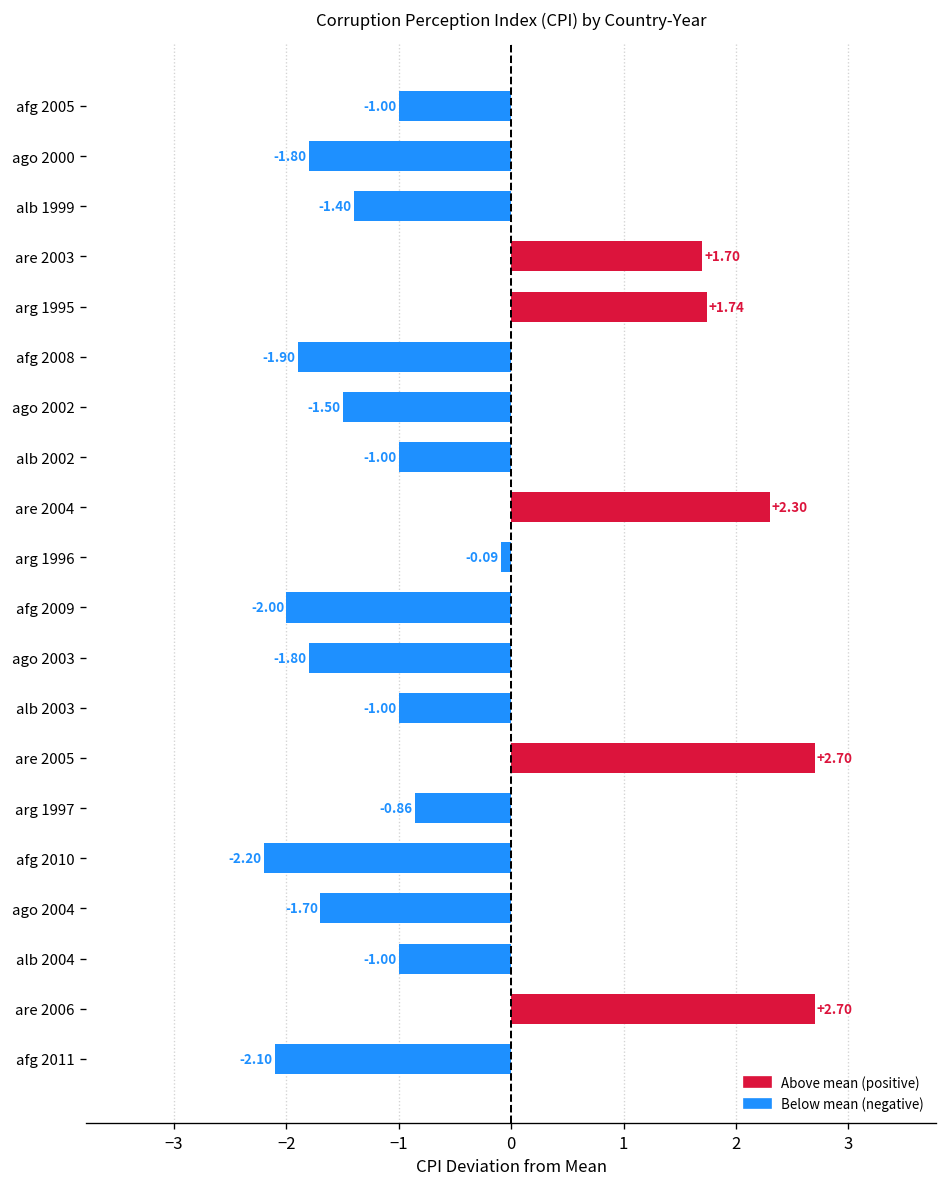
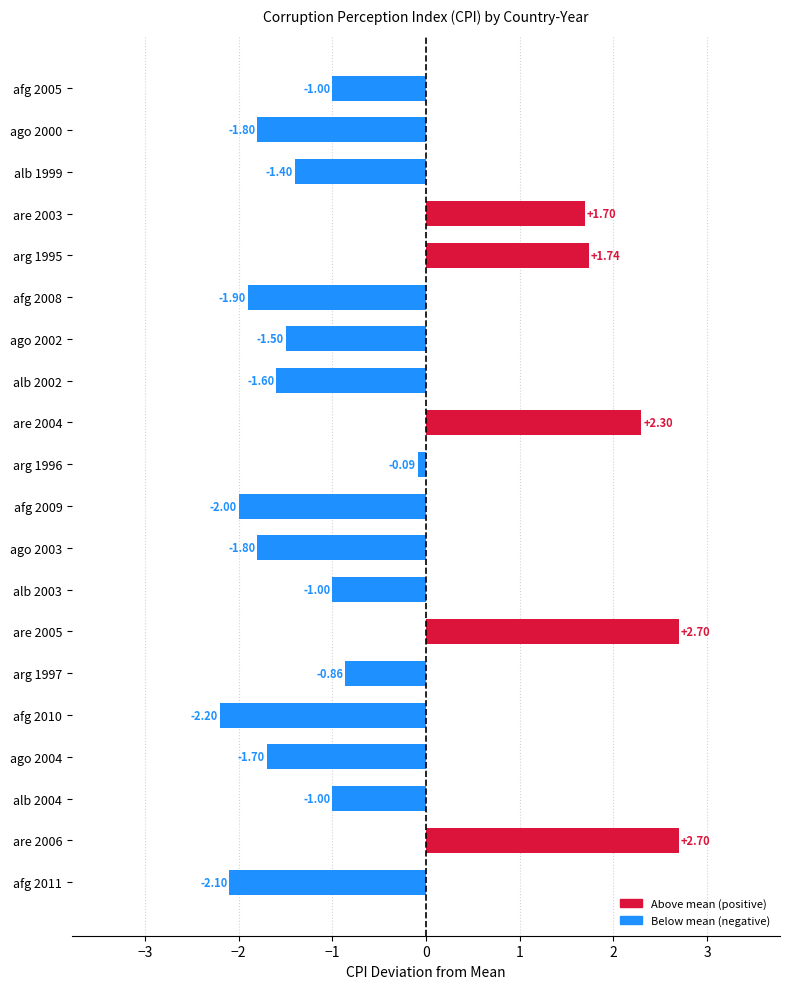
  {
    "afg 2005": "-1.00",
    "ago 2000": "-1.80",
    "alb 1999": "-1.40",
    "are 2003": "+1.70",
    "arg 1995": "+1.74",
    "afg 2008": "-1.90",
    "ago 2002": "-1.50",
-   "alb 2002": "-1.00",
+   "alb 2002": "-1.60",
    "are 2004": "+2.30",
    "arg 1996": "-0.09",
    "afg 2009": "-2.00",
    "ago 2003": "-1.80",
    "alb 2003": "-1.00",
    "are 2005": "+2.70",
    "arg 1997": "-0.86",
    "afg 2010": "-2.20",
    "ago 2004": "-1.70",
    "alb 2004": "-1.00",
    "are 2006": "+2.70",
    "afg 2011": "-2.10"
  }
